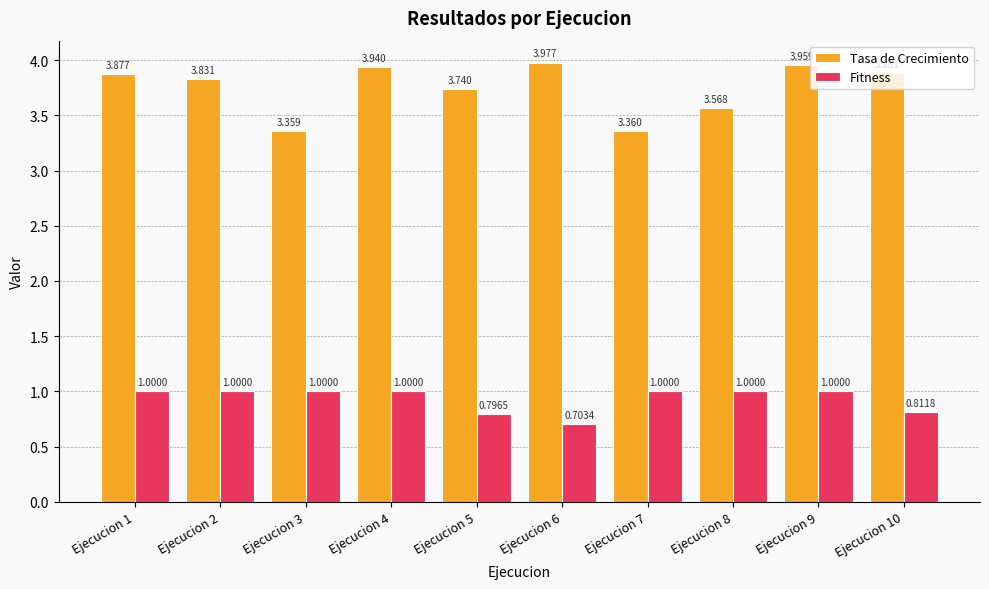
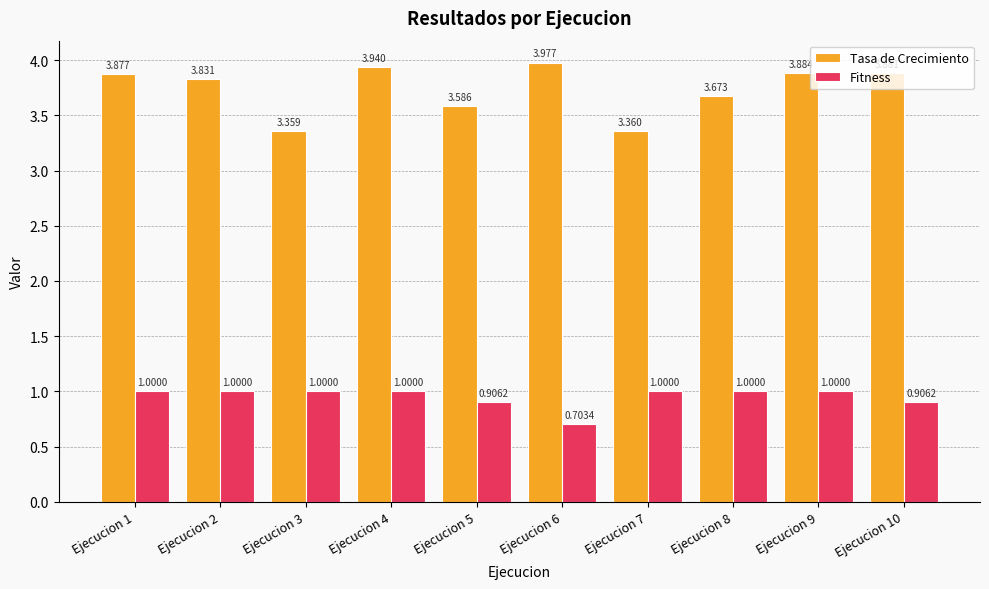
  {
    "Tasa de Crecimiento": {
      "Ejecucion 1": 3.877,
      "Ejecucion 2": 3.831,
      "Ejecucion 3": 3.359,
      "Ejecucion 4": 3.940,
-     "Ejecucion 5": 3.740,
+     "Ejecucion 5": 3.586,
      "Ejecucion 6": 3.977,
      "Ejecucion 7": 3.360,
-     "Ejecucion 8": 3.568,
-     "Ejecucion 9": 3.96
+     "Ejecucion 8": 3.673,
+     "Ejecucion 9": 3.88
    },
    "Fitness": {
      "Ejecucion 1": 1.0000,
      "Ejecucion 2": 1.0000,
      "Ejecucion 3": 1.0000,
      "Ejecucion 4": 1.0000,
-     "Ejecucion 5": 0.7965,
+     "Ejecucion 5": 0.9062,
      "Ejecucion 6": 0.7034,
      "Ejecucion 7": 1.0000,
      "Ejecucion 8": 1.0000,
      "Ejecucion 9": 1.0000,
-     "Ejecucion 10": 0.8118
+     "Ejecucion 10": 0.9062
    }
  }
